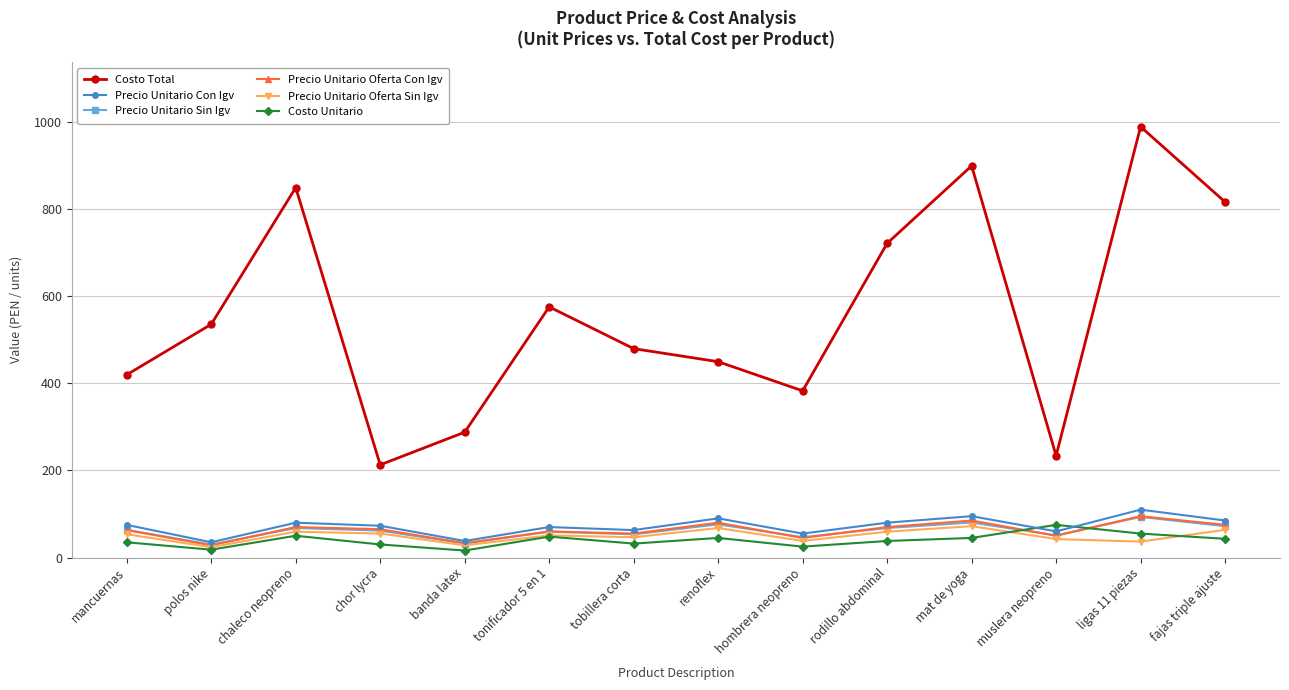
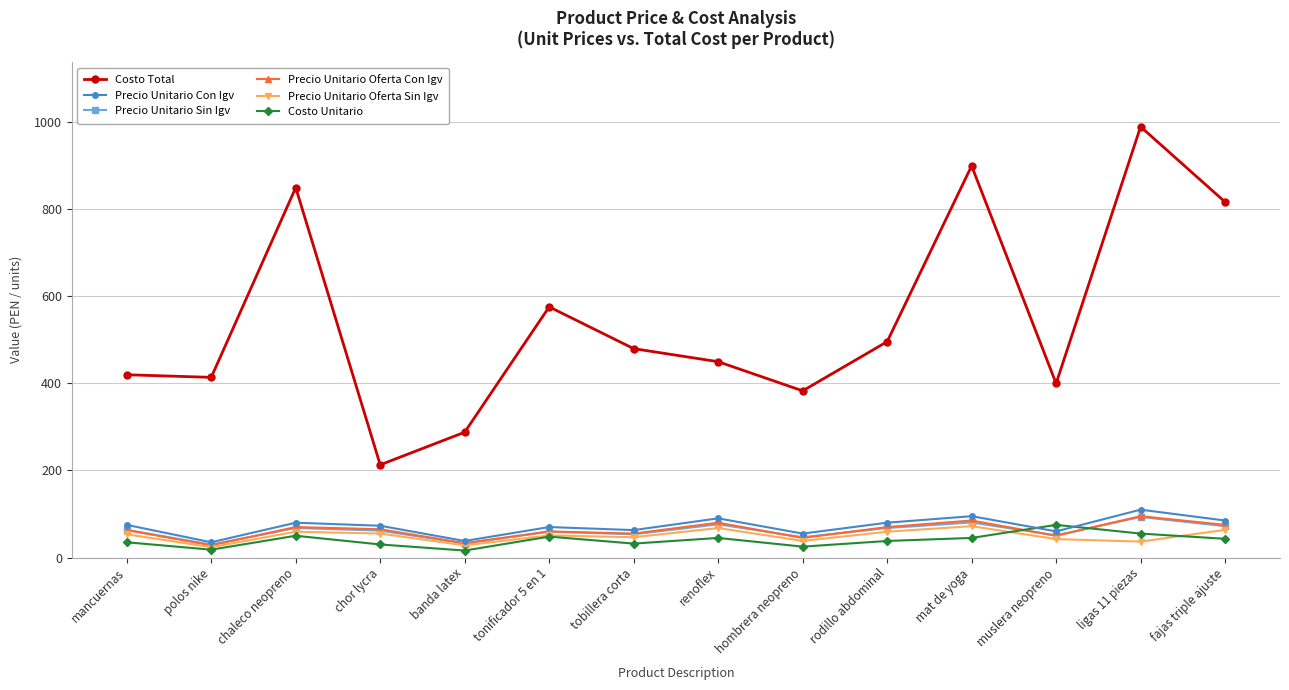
  {
    "Costo Total": {
      "mancuernas": 420,
-     "polos nike": 540,
+     "polos nike": 410,
      "chaleco neopreno": 850,
      "chor lycra": 210,
      "banda latex": 290,
      "tonificador 5 en 1": 580,
      "tobillera corta": 480,
      "renoflex": 450,
      "hombrera neopreno": 380,
-     "rodillo abdominal": 720,
+     "rodillo abdominal": 500,
      "mat de yoga": 900,
-     "muslera neopreno": 230,
+     "muslera neopreno": 400,
      "ligas 11 piezas": 990,
      "fajas triple ajuste": 820
    },
    "Precio Unitario Oferta Sin Igv": {
      "mancuernas": 50,
      "chaleco neopreno": 60,
      "chor lycra": 60,
      "tobillera corta": 50,
      "renoflex": 70,
      "hombrera neopreno": 40,
      "rodillo abdominal": 60,
      "mat de yoga": 70,
      "muslera neopreno": 40,
      "ligas 11 piezas": 40,
      "fajas triple ajuste": 60
    },
    "Costo Unitario": {
      "mancuernas": 40,
      "chaleco neopreno": 50,
      "chor lycra": 30,
      "banda latex": 20,
      "tobillera corta": 30,
      "renoflex": 50,
      "hombrera neopreno": 30,
      "rodillo abdominal": 40,
      "mat de yoga": 50,
      "muslera neopreno": 80,
      "ligas 11 piezas": 60,
      "fajas triple ajuste": 40
    }
  }
